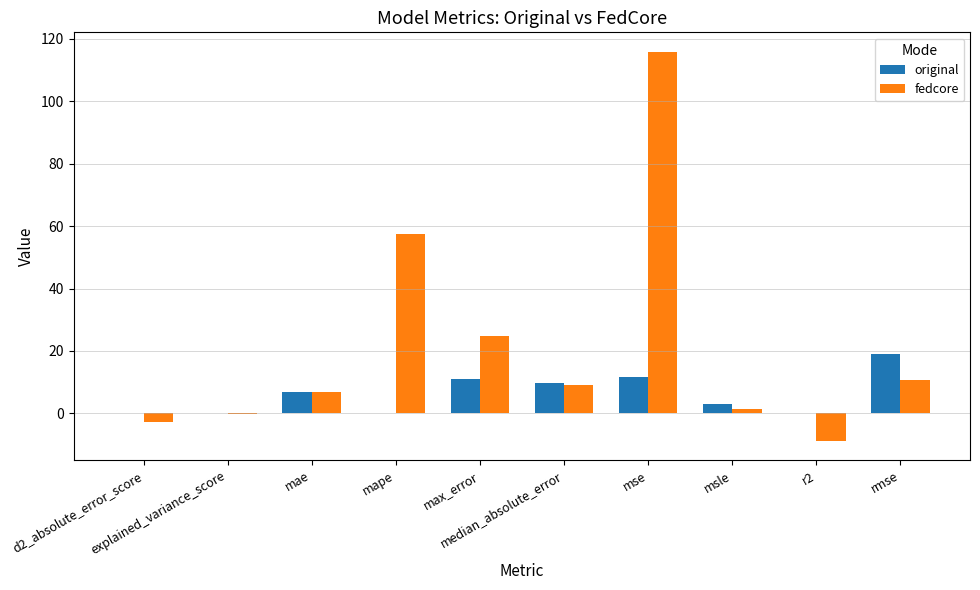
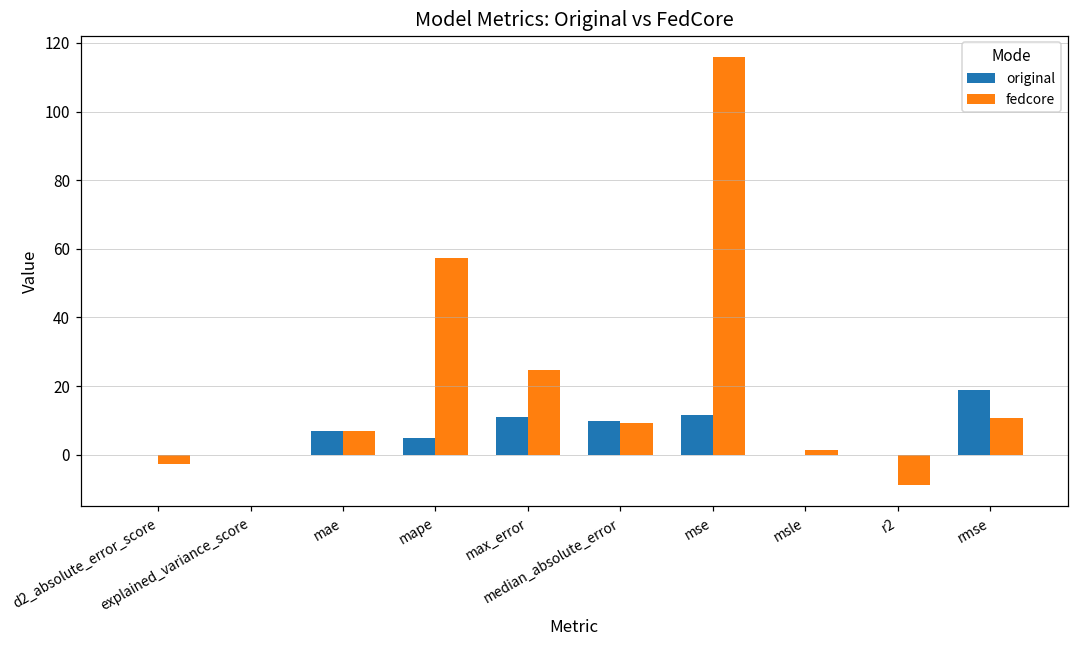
  {
    "original": {
      "mae": 7,
-     "mape": 0,
+     "mape": 5,
      "max_error": 11,
      "median_absolute_error": 10,
      "mse": 12,
-     "msle": 3,
+     "msle": 0,
      "rmse": 19
    },
    "fedcore": {
      "d2_absolute_error_score": -3,
      "mae": 7,
      "mape": 57,
      "max_error": 25,
      "median_absolute_error": 9,
      "mse": 116,
      "msle": 1,
      "r2": -9,
      "rmse": 11
    }
  }
